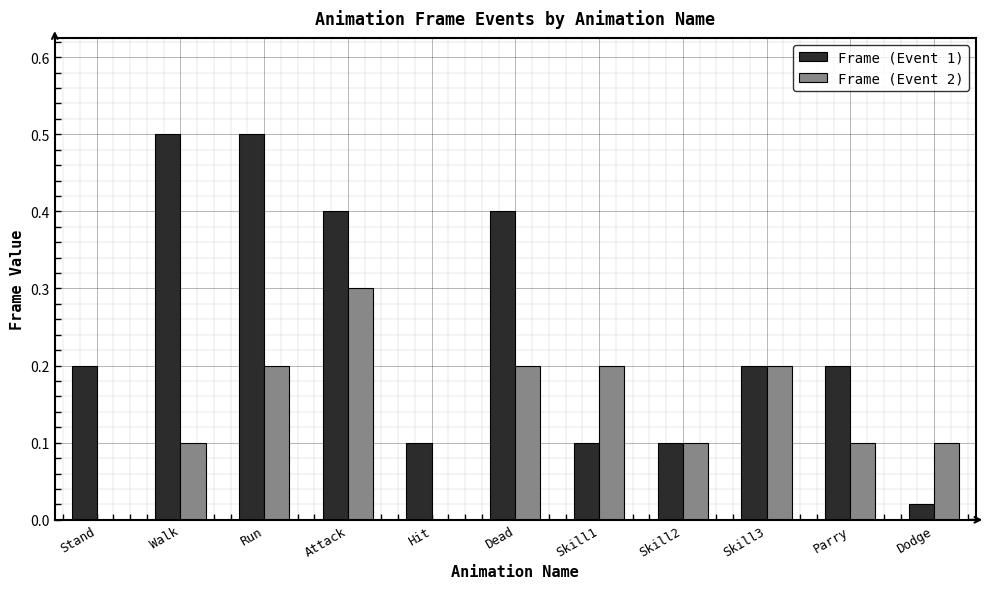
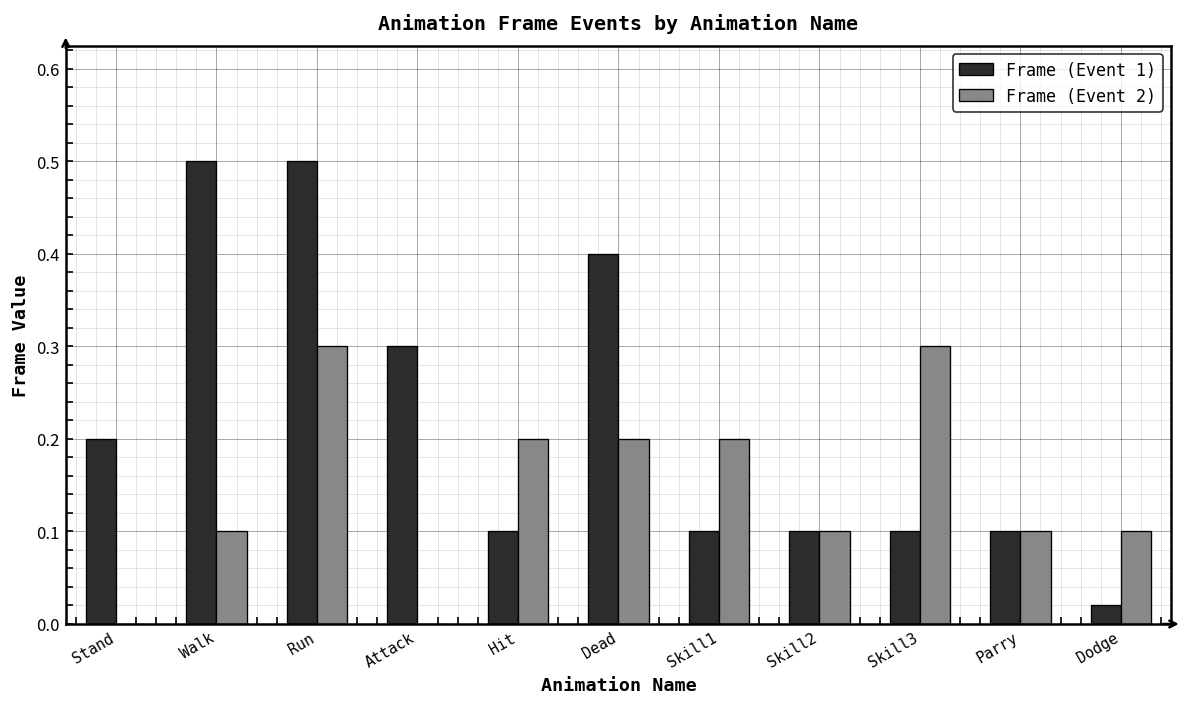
  {
    "Frame (Event 1)": {
      "Stand": 0.2,
      "Walk": 0.5,
      "Run": 0.5,
-     "Attack": 0.4,
+     "Attack": 0.3,
      "Hit": 0.1,
      "Dead": 0.4,
      "Skill1": 0.1,
      "Skill2": 0.1,
-     "Skill3": 0.2,
-     "Parry": 0.2,
+     "Skill3": 0.1,
+     "Parry": 0.1,
      "Dodge": 0.02
    },
    "Frame (Event 2)": {
      "Stand": 0.0,
      "Walk": 0.1,
-     "Run": 0.2,
-     "Attack": 0.3,
-     "Hit": 0.0,
+     "Run": 0.3,
+     "Attack": 0.0,
+     "Hit": 0.2,
      "Dead": 0.2,
      "Skill1": 0.2,
      "Skill2": 0.1,
-     "Skill3": 0.2,
+     "Skill3": 0.3,
      "Parry": 0.1,
      "Dodge": 0.1
    }
  }
